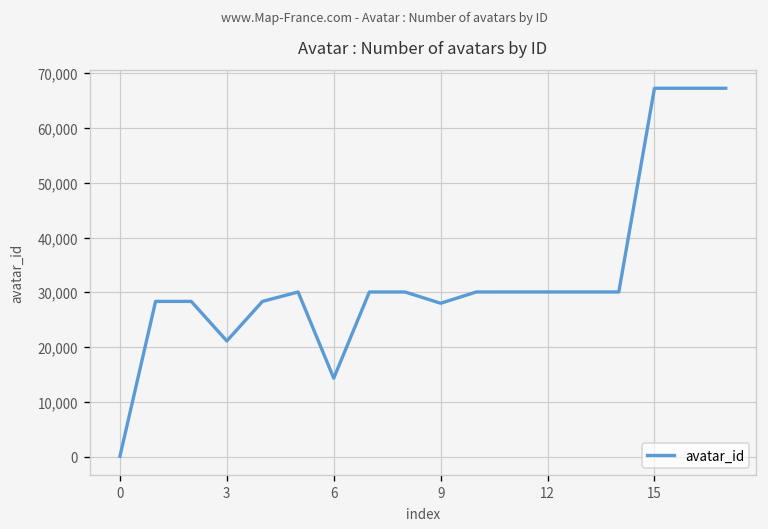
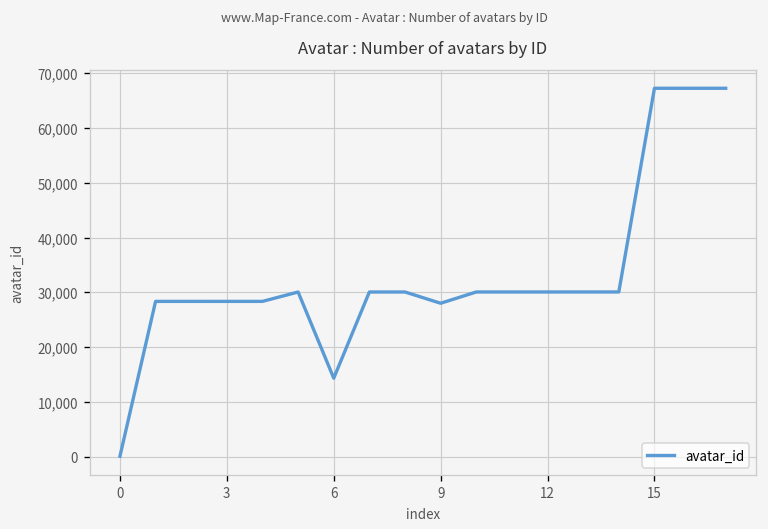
  {
    "0": "0",
-   "3": "21,000",
+   "3": "28,000",
    "6": "14,000",
    "9": "28,000",
    "12": "30,000",
    "15": "67,000"
  }
